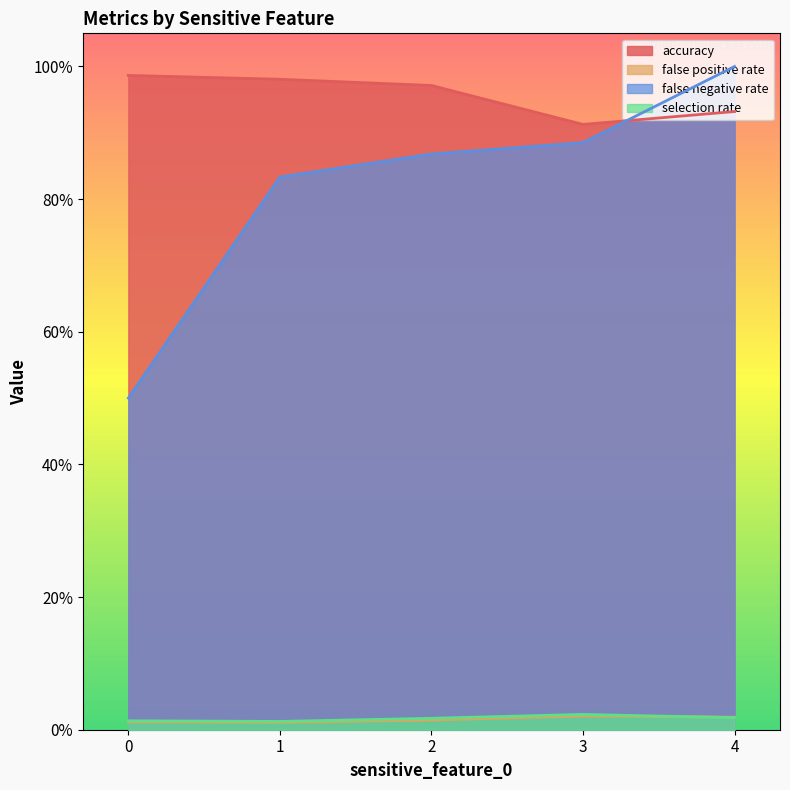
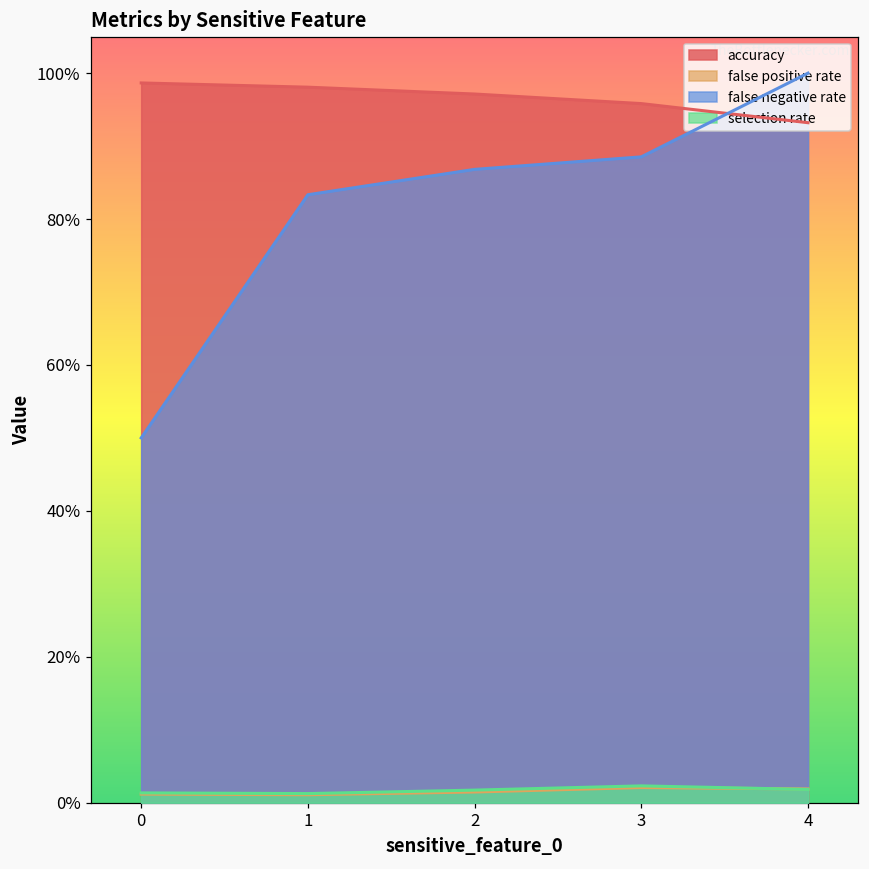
  {
    "accuracy": {
      "0": "99%",
      "1": "98%",
      "2": "97%",
-     "3": "91%"
+     "3": "96%"
    },
    "false negative rate": {
      "0": "50%",
      "1": "83%",
      "2": "87%",
      "3": "89%"
    }
  }
